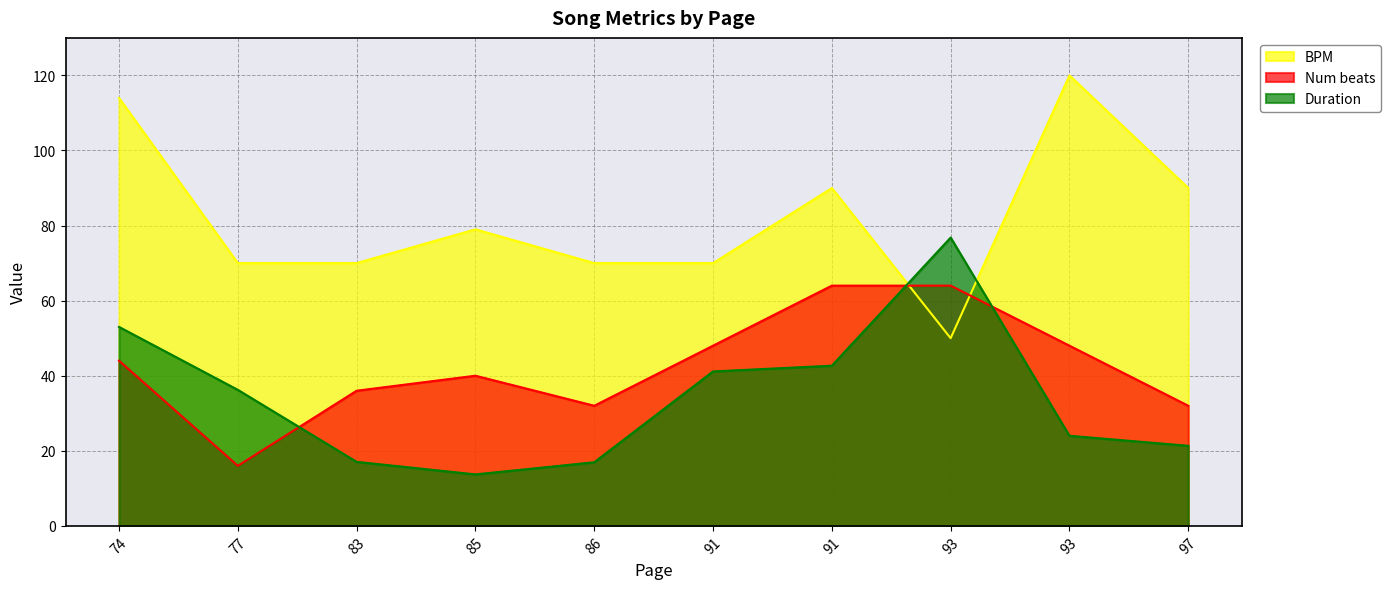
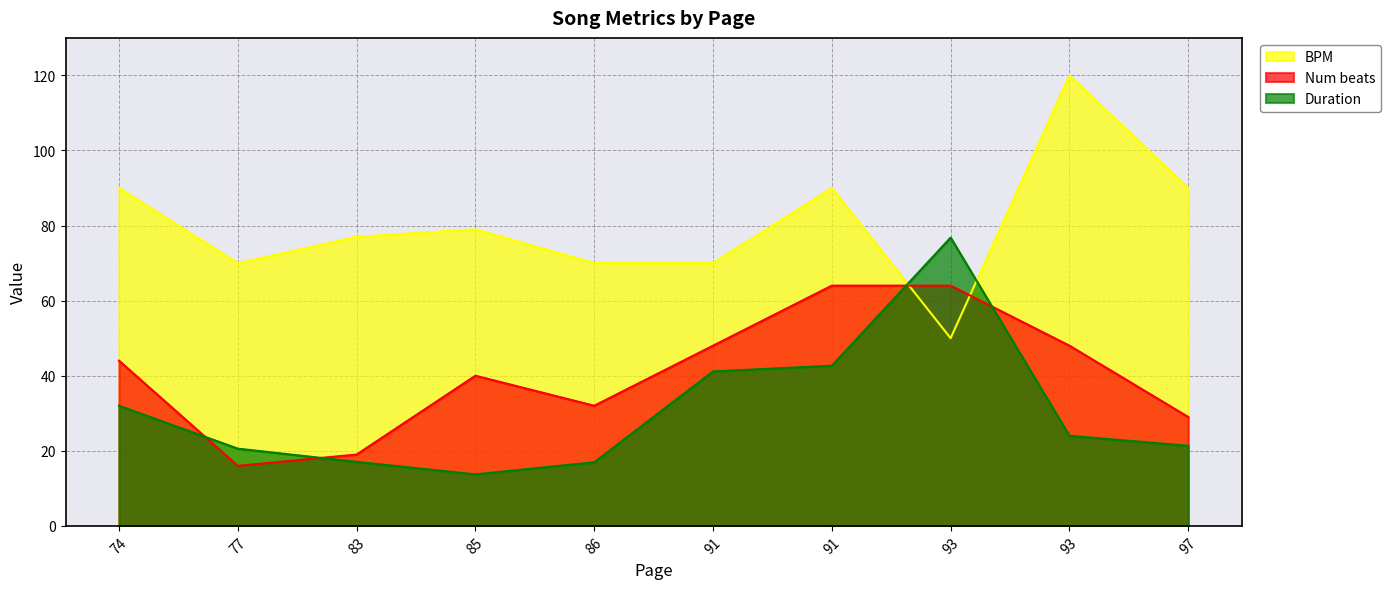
  {
    "BPM": {
-     "74": 114,
+     "74": 90,
      "77": 70,
-     "83": 70,
+     "83": 77,
      "85": 79,
      "86": 70,
      "97": 90
    },
    "Num beats": {
      "74": 44,
      "77": 16,
-     "83": 36,
+     "83": 19,
      "85": 40,
      "86": 32,
-     "97": 32
+     "97": 29
    },
    "Duration": {
-     "74": 53,
-     "77": 36,
+     "74": 32,
+     "77": 21,
      "83": 17,
      "85": 14,
      "86": 17,
      "97": 21
    }
  }
